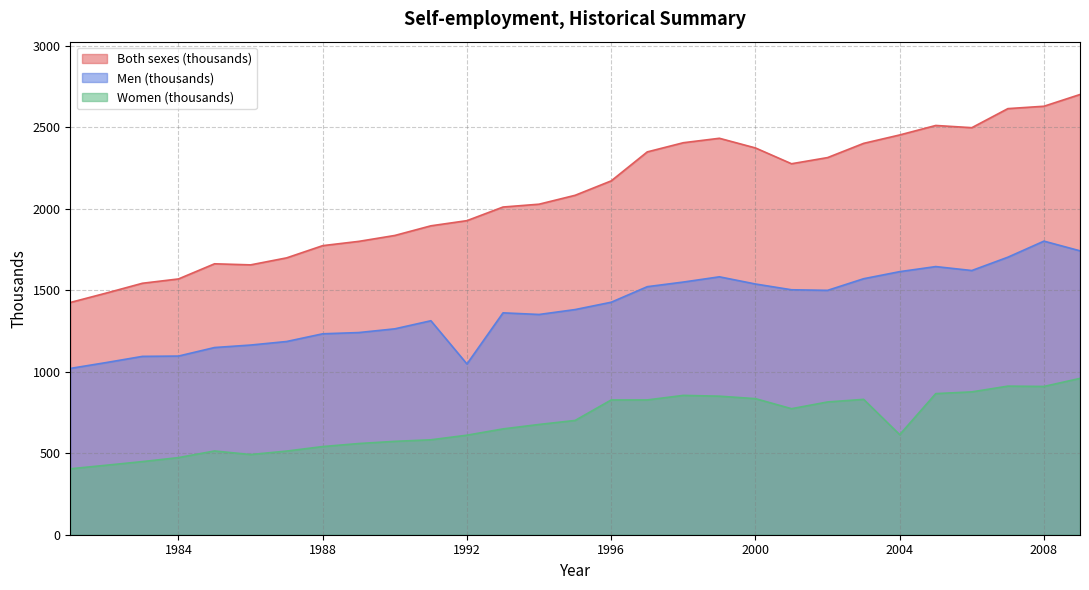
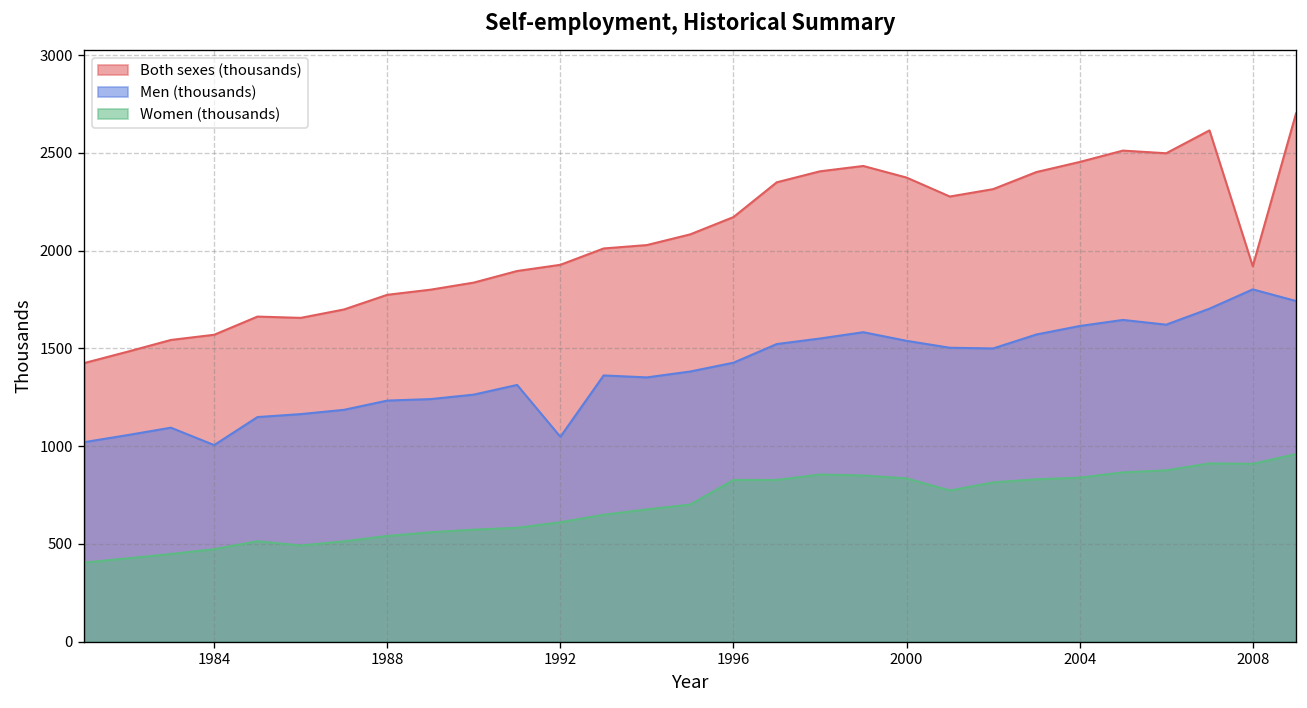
  {
    "Both sexes (thousands)": {
      "1984": 1570,
      "1988": 1770,
      "1992": 1930,
      "1996": 2170,
      "2000": 2370,
      "2004": 2450,
-     "2008": 2630
+     "2008": 1920
    },
    "Men (thousands)": {
-     "1984": 1100,
+     "1984": 1010,
      "1988": 1230,
      "1992": 1050,
      "1996": 1430,
      "2000": 1540,
      "2004": 1610,
      "2008": 1800
    },
    "Women (thousands)": {
      "1984": 470,
      "1988": 540,
      "1992": 610,
      "1996": 830,
      "2000": 840,
-     "2004": 610,
+     "2004": 840,
      "2008": 910
    }
  }
